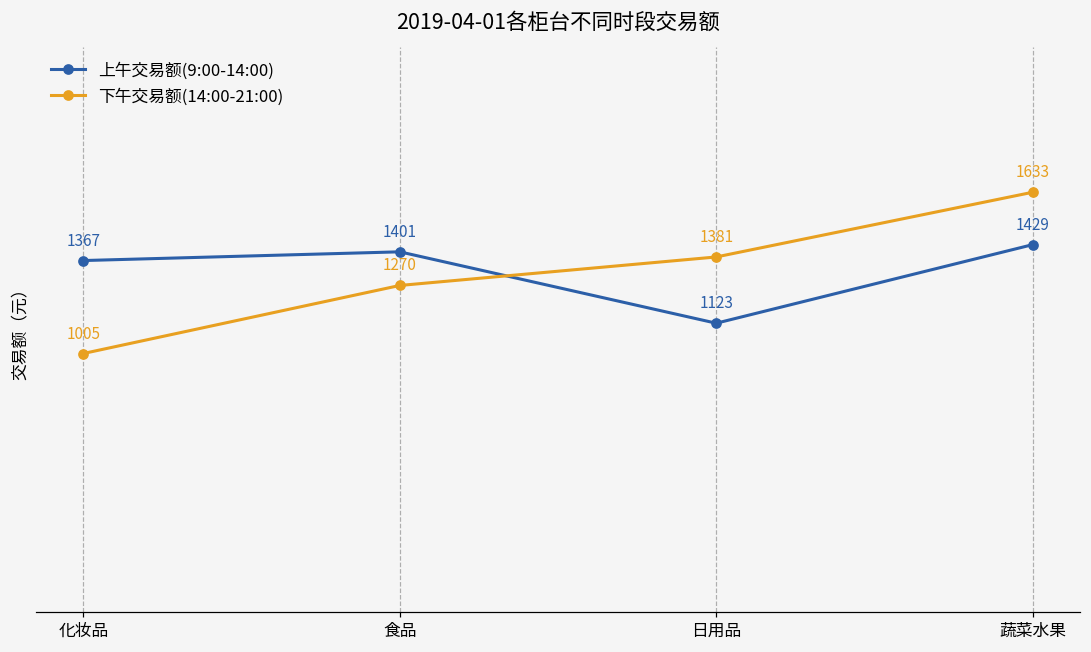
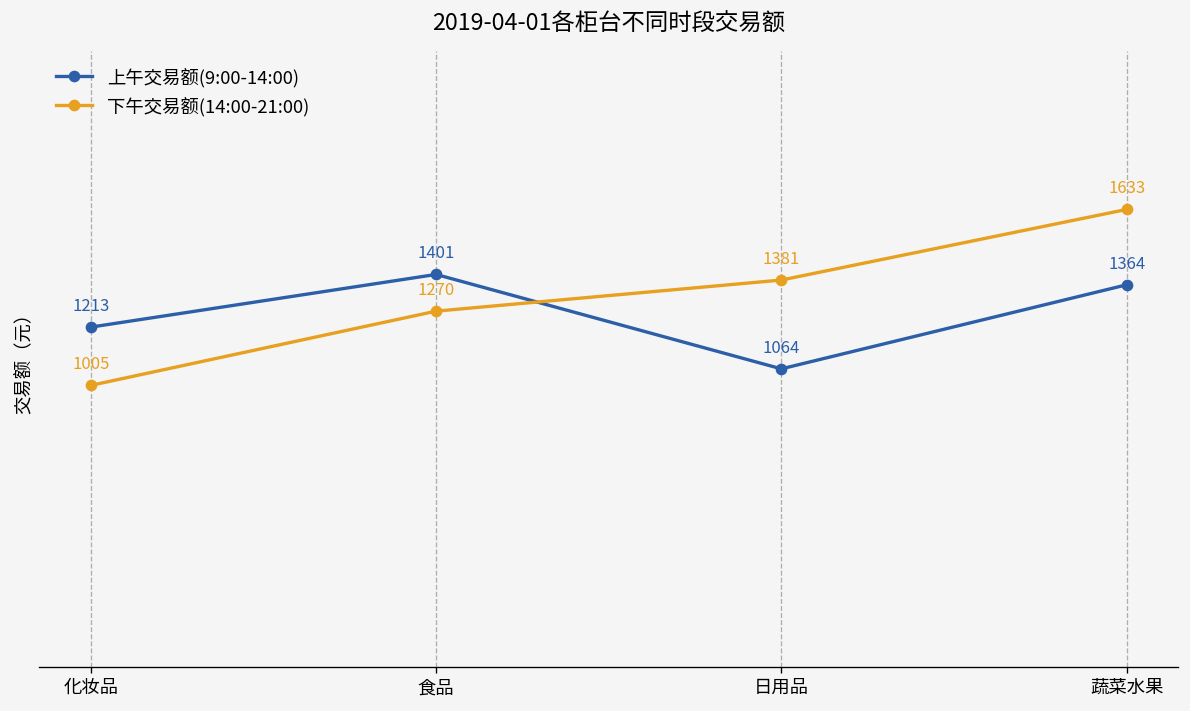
  {
    "上午交易额(9:00-14:00)": {
-     "化妆品": 1367,
+     "化妆品": 1213,
      "食品": 1401,
-     "日用品": 1123,
-     "蔬菜水果": 1429
+     "日用品": 1064,
+     "蔬菜水果": 1364
    },
    "下午交易额(14:00-21:00)": {
      "化妆品": 1005,
      "食品": 1270,
      "日用品": 1381,
      "蔬菜水果": 1633
    }
  }
